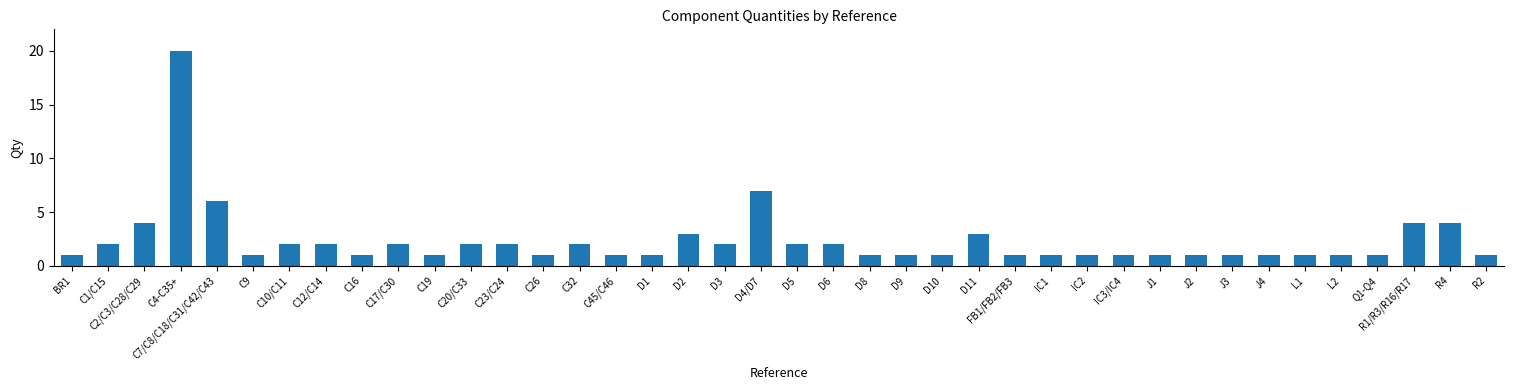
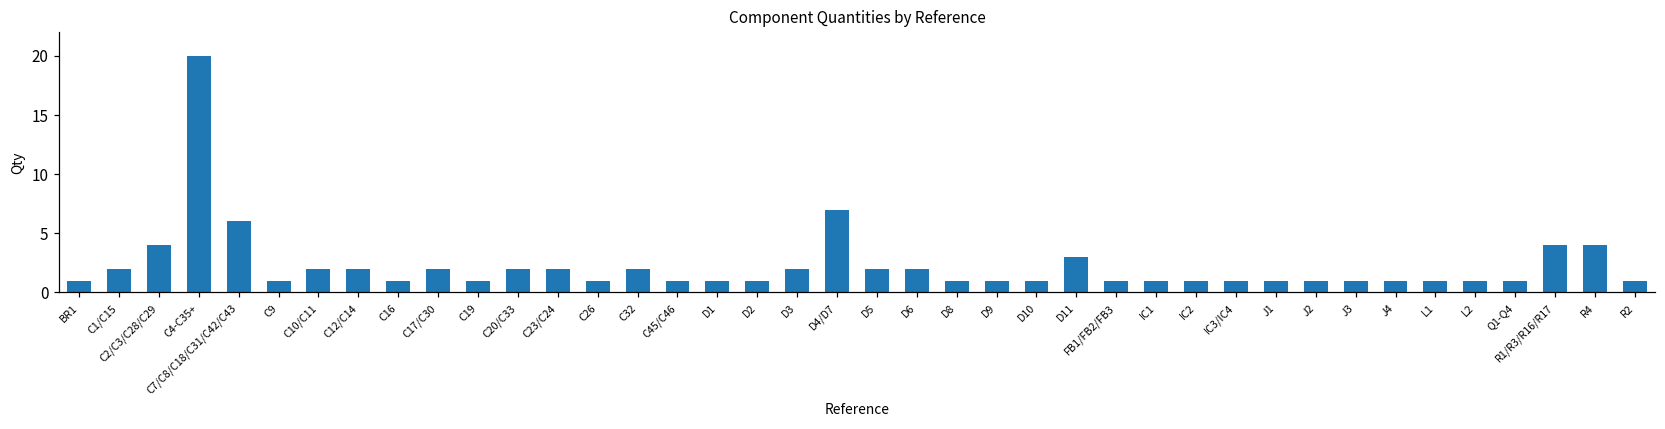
  {
    "BR1": 1,
    "C1/C15": 2,
    "C2/C3/C28/C29": 4,
    "C4-C35+": 20,
    "C7/C8/C18/C31/C42/C43": 6,
    "C9": 1,
    "C10/C11": 2,
    "C12/C14": 2,
    "C16": 1,
    "C17/C30": 2,
    "C19": 1,
    "C20/C33": 2,
    "C23/C24": 2,
    "C26": 1,
    "C32": 2,
    "C45/C46": 1,
    "D1": 1,
-   "D2": 3,
+   "D2": 1,
    "D3": 2,
    "D4/D7": 7,
    "D5": 2,
    "D6": 2,
    "D8": 1,
    "D9": 1,
    "D10": 1,
    "D11": 3,
    "FB1/FB2/FB3": 1,
    "IC1": 1,
    "IC2": 1,
    "IC3/IC4": 1,
    "J1": 1,
    "J2": 1,
    "J3": 1,
    "J4": 1,
    "L1": 1,
    "L2": 1,
    "Q1-Q4": 1,
    "R1/R3/R16/R17": 4,
    "R4": 4,
    "R2": 1
  }
